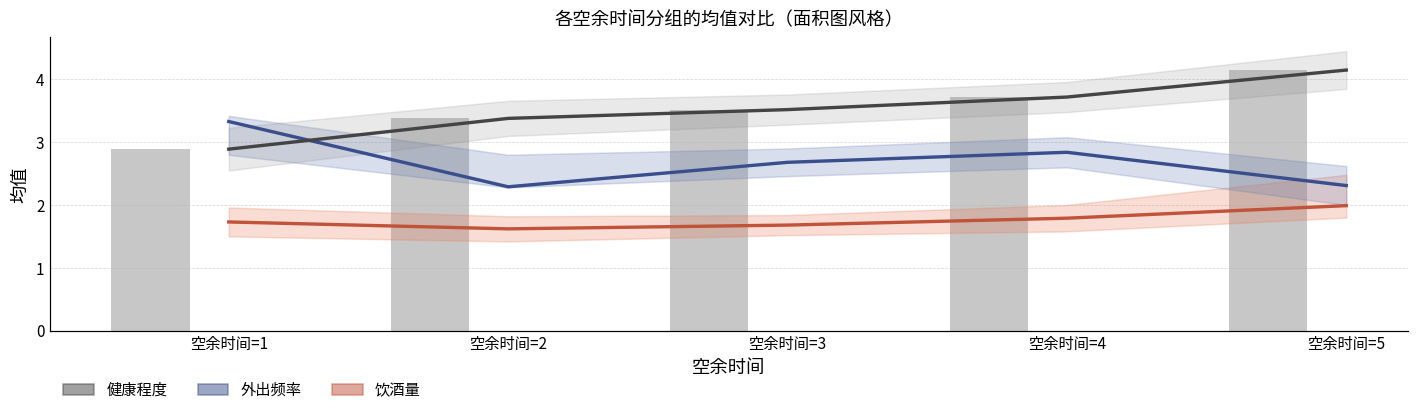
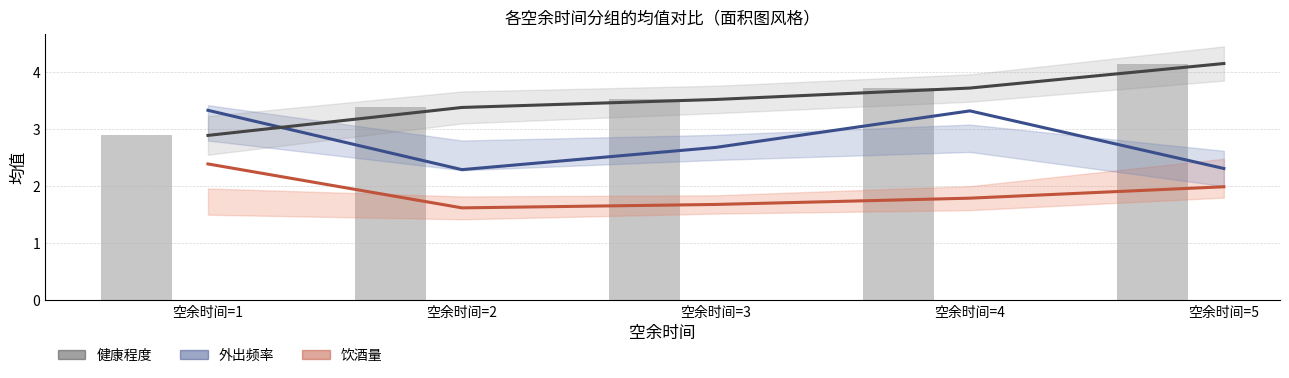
  {
    "饮酒量": {
-     "空余时间=1": 1.7,
+     "空余时间=1": 2.4,
      "空余时间=2": 1.6,
      "空余时间=3": 1.7,
      "空余时间=4": 1.8,
      "空余时间=5": 2.0
    },
    "外出频率": {
      "空余时间=1": 3.3,
      "空余时间=2": 2.3,
      "空余时间=3": 2.7,
-     "空余时间=4": 2.8,
+     "空余时间=4": 3.3,
      "空余时间=5": 2.3
    }
  }
